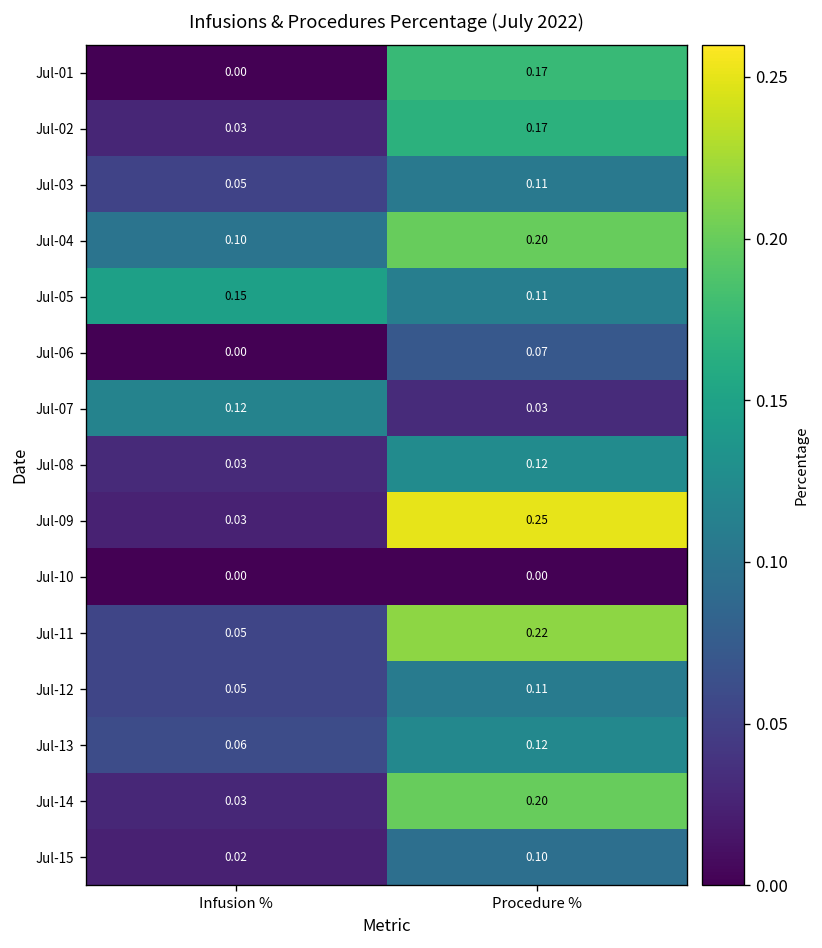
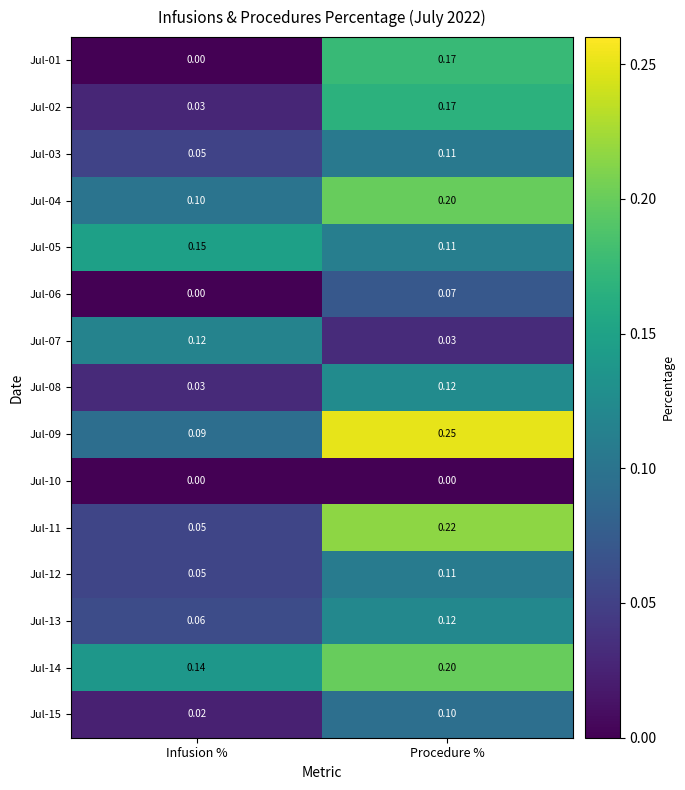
  {
    "Jul-01": {
      "Infusion %": 0.00,
      "Procedure %": 0.17
    },
    "Jul-02": {
      "Infusion %": 0.03,
      "Procedure %": 0.17
    },
    "Jul-03": {
      "Infusion %": 0.05,
      "Procedure %": 0.11
    },
    "Jul-04": {
      "Infusion %": 0.10,
      "Procedure %": 0.20
    },
    "Jul-05": {
      "Infusion %": 0.15,
      "Procedure %": 0.11
    },
    "Jul-06": {
      "Infusion %": 0.00,
      "Procedure %": 0.07
    },
    "Jul-07": {
      "Infusion %": 0.12,
      "Procedure %": 0.03
    },
    "Jul-08": {
      "Infusion %": 0.03,
      "Procedure %": 0.12
    },
    "Jul-09": {
-     "Infusion %": 0.03,
+     "Infusion %": 0.09,
      "Procedure %": 0.25
    },
    "Jul-10": {
      "Infusion %": 0.00,
      "Procedure %": 0.00
    },
    "Jul-11": {
      "Infusion %": 0.05,
      "Procedure %": 0.22
    },
    "Jul-12": {
      "Infusion %": 0.05,
      "Procedure %": 0.11
    },
    "Jul-13": {
      "Infusion %": 0.06,
      "Procedure %": 0.12
    },
    "Jul-14": {
-     "Infusion %": 0.03,
+     "Infusion %": 0.14,
      "Procedure %": 0.20
    },
    "Jul-15": {
      "Infusion %": 0.02,
      "Procedure %": 0.10
    }
  }
